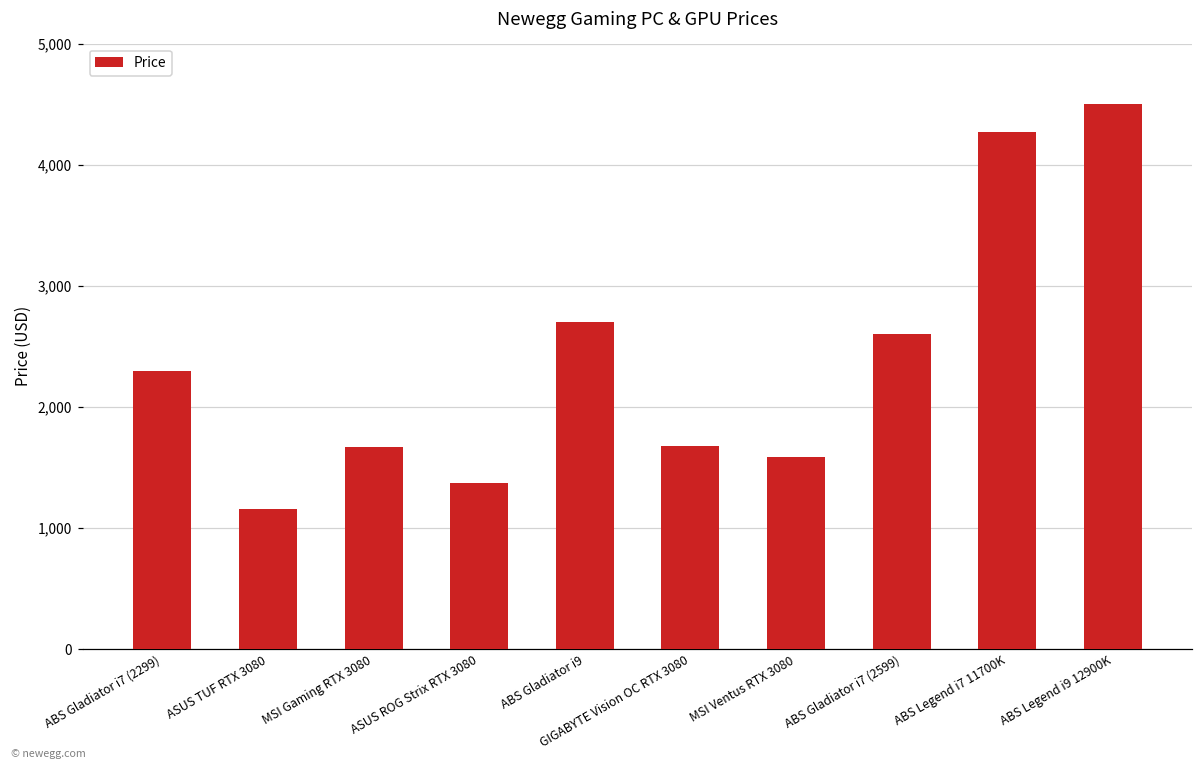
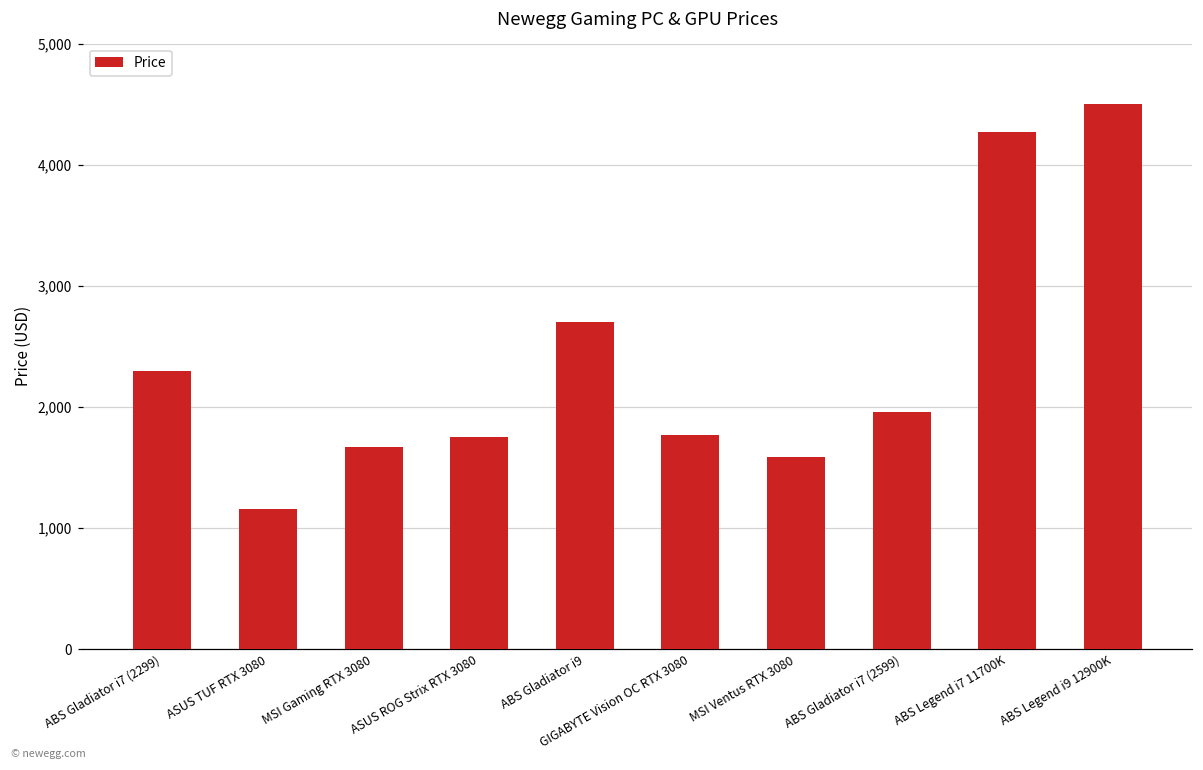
  {
    "ABS Gladiator i7 (2299)": "2,300",
    "ASUS TUF RTX 3080": "1,150",
    "MSI Gaming RTX 3080": "1,670",
-   "ASUS ROG Strix RTX 3080": "1,370",
+   "ASUS ROG Strix RTX 3080": "1,750",
    "ABS Gladiator i9": "2,700",
-   "GIGABYTE Vision OC RTX 3080": "1,680",
+   "GIGABYTE Vision OC RTX 3080": "1,770",
    "MSI Ventus RTX 3080": "1,590",
-   "ABS Gladiator i7 (2599)": "2,600",
+   "ABS Gladiator i7 (2599)": "1,960",
    "ABS Legend i7 11700K": "4,270",
    "ABS Legend i9 12900K": "4,500"
  }
